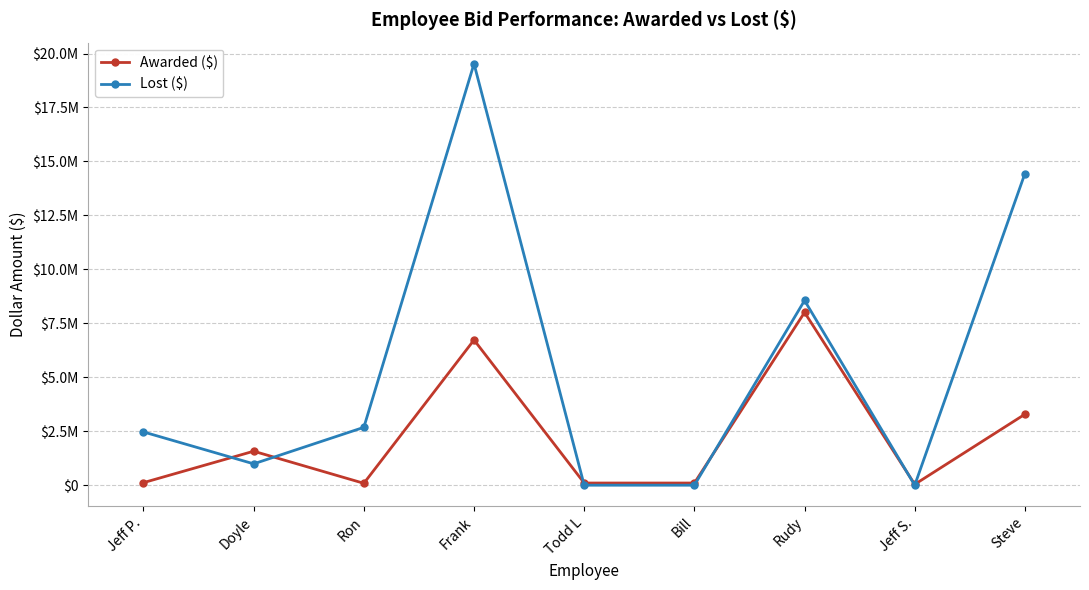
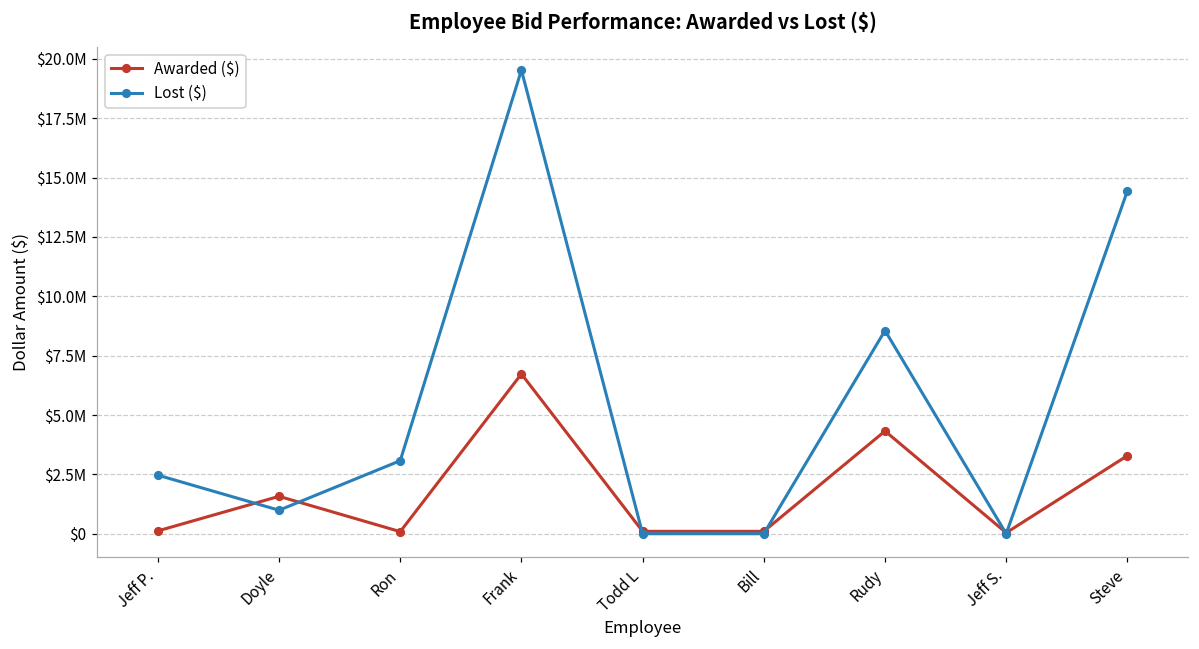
  {
    "Awarded ($)": {
      "Jeff P.": "$100000",
      "Doyle": "$1600000",
      "Ron": "$100000",
      "Frank": "$6700000",
-     "Rudy": "$8000000",
+     "Rudy": "$4300000",
      "Steve": "$3300000"
    },
    "Lost ($)": {
      "Jeff P.": "$2500000",
      "Doyle": "$1000000",
-     "Ron": "$2700000",
+     "Ron": "$3100000",
      "Frank": "$19500000",
      "Rudy": "$8600000",
      "Steve": "$14400000"
    }
  }
